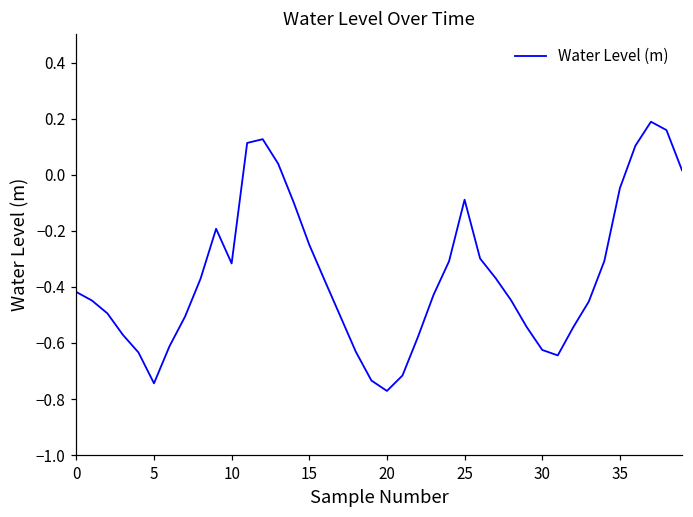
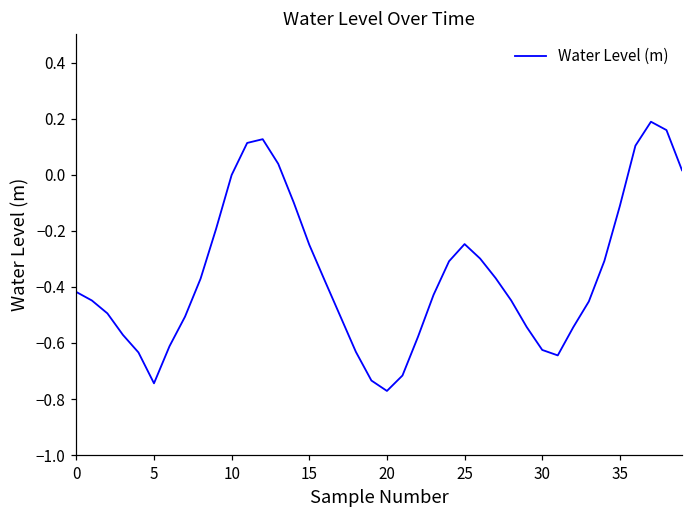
  {
    "0": -0.42,
    "5": -0.74,
-   "10": -0.32,
+   "10": 0.00,
    "15": -0.25,
    "20": -0.77,
-   "25": -0.09,
+   "25": -0.25,
    "30": -0.63,
-   "35": -0.05
+   "35": -0.11
  }
